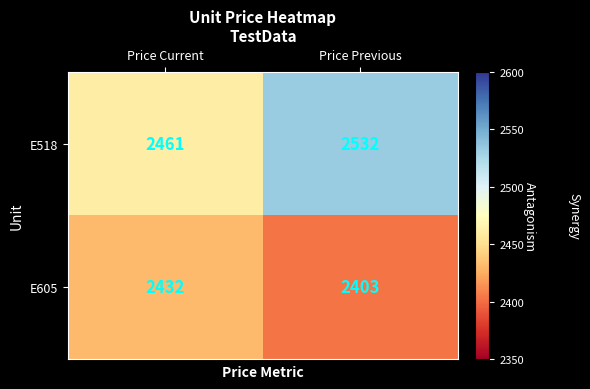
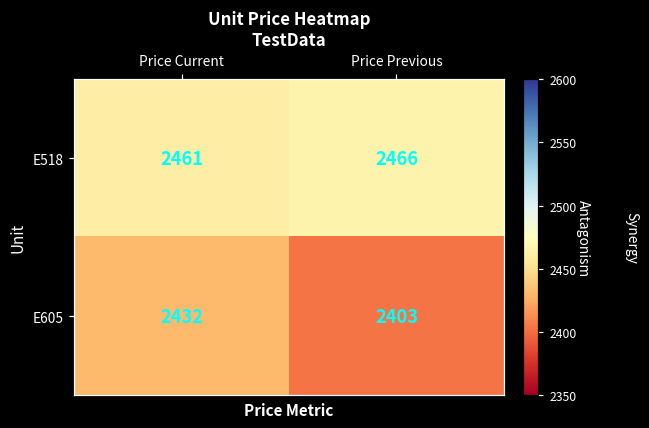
  {
    "E518": {
      "Price Current": 2461,
-     "Price Previous": 2532
+     "Price Previous": 2466
    },
    "E605": {
      "Price Current": 2432,
      "Price Previous": 2403
    }
  }
